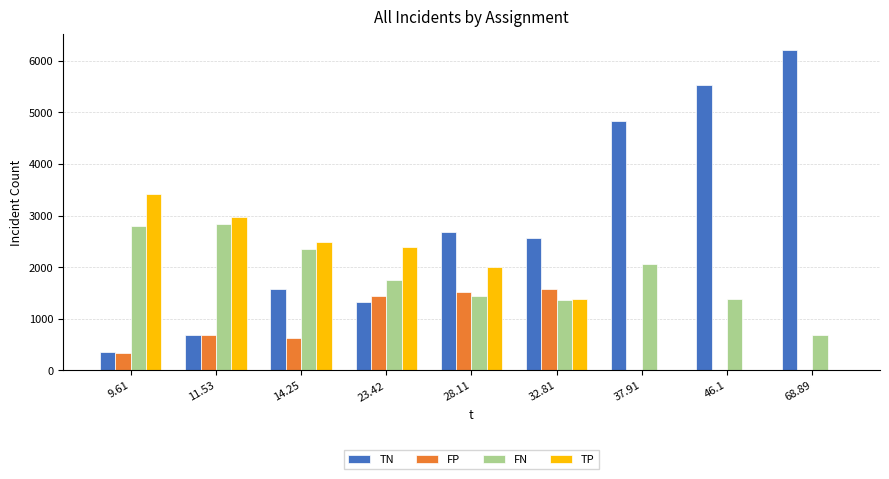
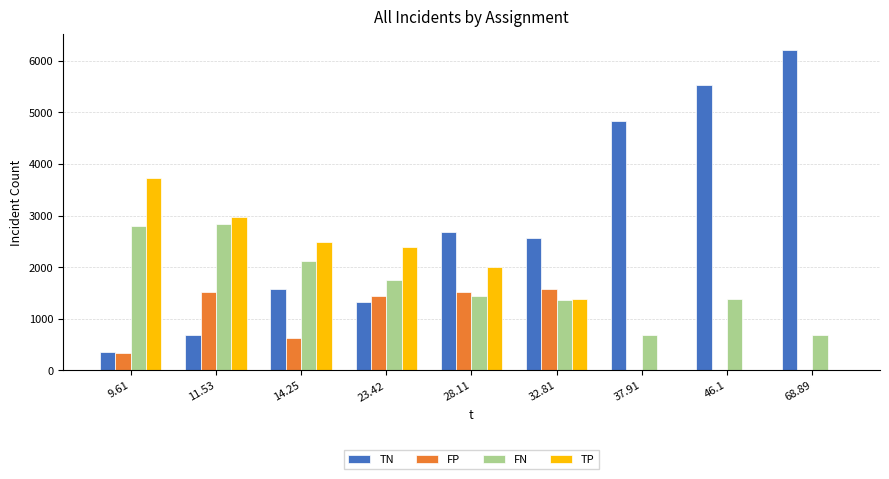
  {
    "TN": {
      "9.61": 400,
      "11.53": 700,
      "14.25": 1600,
      "23.42": 1300,
      "28.11": 2700,
      "32.81": 2600,
      "37.91": 4800,
      "46.1": 5500,
      "68.89": 6200
    },
    "FP": {
      "9.61": 300,
-     "11.53": 700,
+     "11.53": 1500,
      "14.25": 600,
      "23.42": 1400,
      "28.11": 1500,
      "32.81": 1600,
      "37.91": 0,
      "46.1": 0,
      "68.89": 0
    },
    "FN": {
      "9.61": 2800,
      "11.53": 2800,
-     "14.25": 2300,
+     "14.25": 2100,
      "23.42": 1700,
      "28.11": 1400,
      "32.81": 1400,
-     "37.91": 2100,
+     "37.91": 700,
      "46.1": 1400,
      "68.89": 700
    },
    "TP": {
-     "9.61": 3400,
+     "9.61": 3700,
      "11.53": 3000,
      "14.25": 2500,
      "23.42": 2400,
      "28.11": 2000,
      "32.81": 1400,
      "37.91": 0,
      "46.1": 0,
      "68.89": 0
    }
  }
